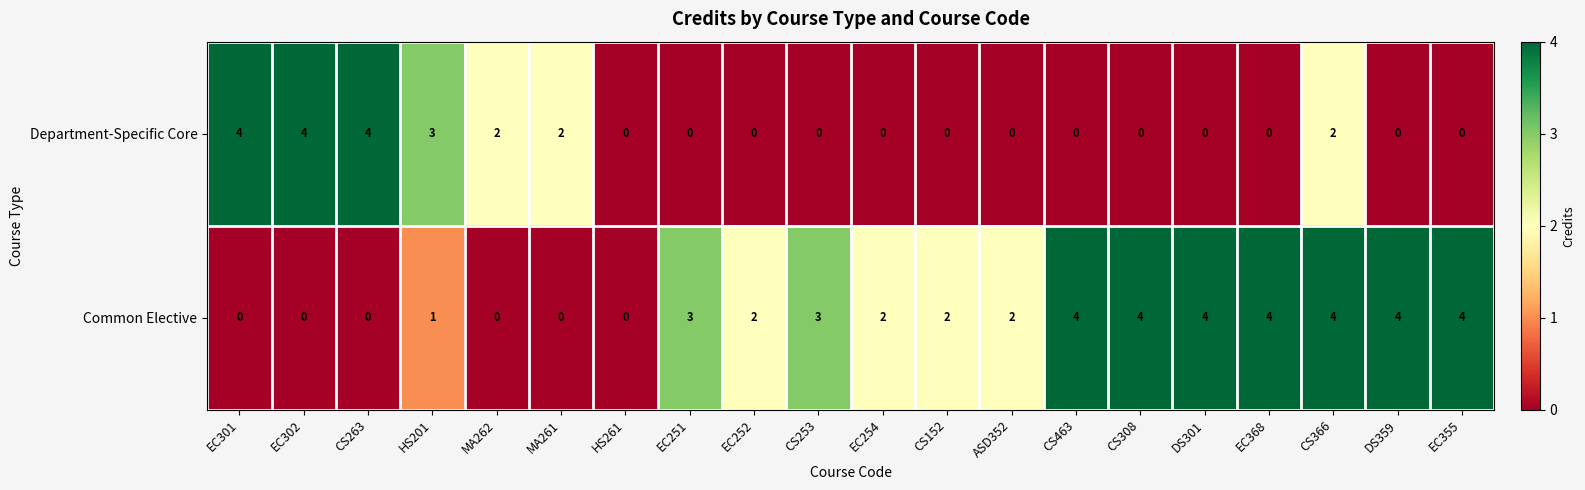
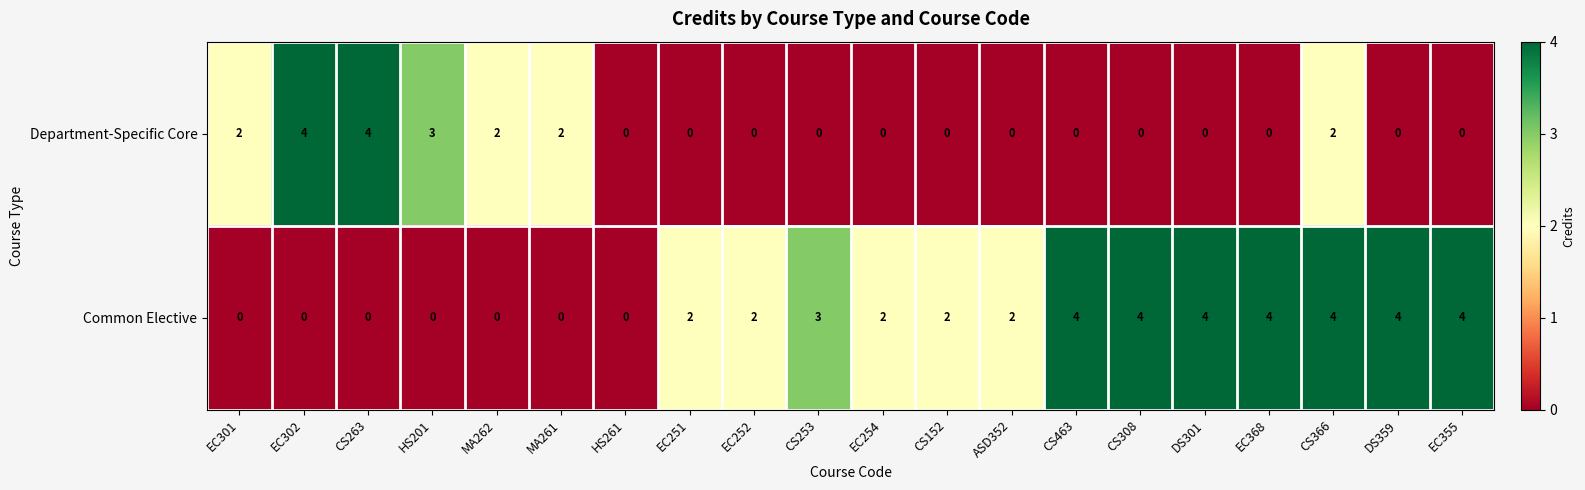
  {
    "Department-Specific Core": {
-     "EC301": 4,
+     "EC301": 2,
      "EC302": 4,
      "CS263": 4,
      "HS201": 3,
      "MA262": 2,
      "MA261": 2,
      "HS261": 0,
      "EC251": 0,
      "EC252": 0,
      "CS253": 0,
      "EC254": 0,
      "CS152": 0,
      "ASD352": 0,
      "CS463": 0,
      "CS308": 0,
      "DS301": 0,
      "EC368": 0,
      "CS366": 2,
      "DS359": 0,
      "EC355": 0
    },
    "Common Elective": {
      "EC301": 0,
      "EC302": 0,
      "CS263": 0,
-     "HS201": 1,
+     "HS201": 0,
      "MA262": 0,
      "MA261": 0,
      "HS261": 0,
-     "EC251": 3,
+     "EC251": 2,
      "EC252": 2,
      "CS253": 3,
      "EC254": 2,
      "CS152": 2,
      "ASD352": 2,
      "CS463": 4,
      "CS308": 4,
      "DS301": 4,
      "EC368": 4,
      "CS366": 4,
      "DS359": 4,
      "EC355": 4
    }
  }
